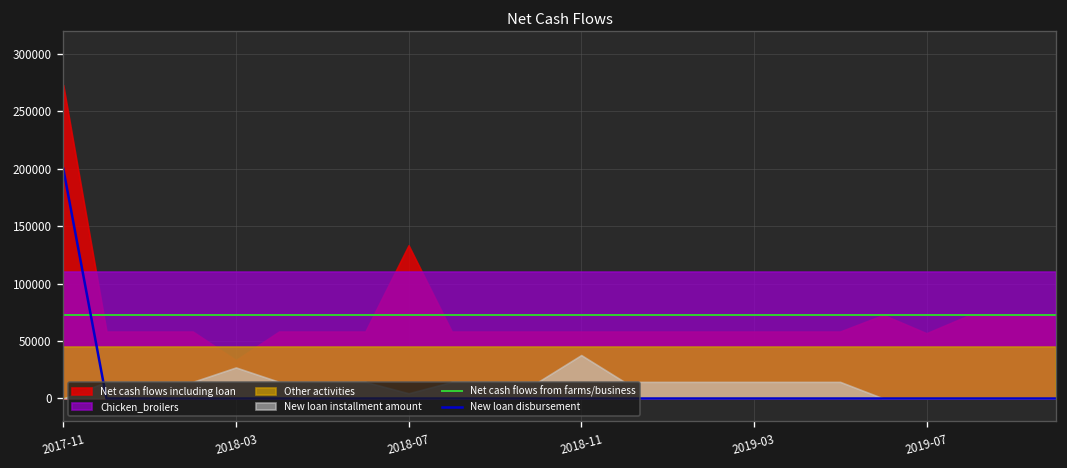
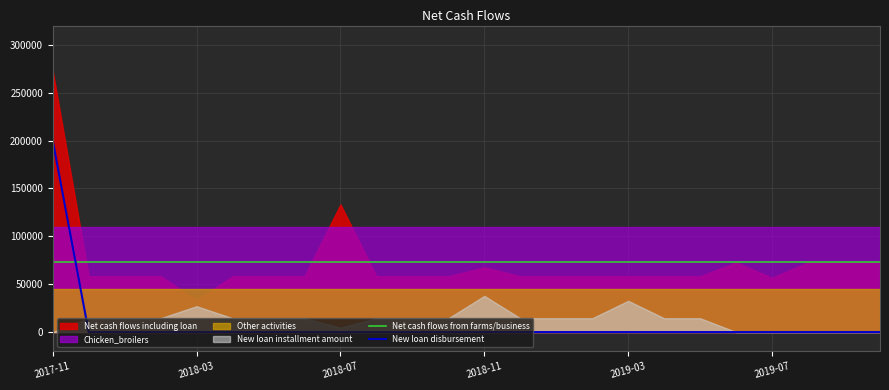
  {
    "Net cash flows from farms/business": {
      "2017-11": 70000,
      "2018-03": 70000,
      "2018-07": 70000,
      "2018-11": 70000,
      "2019-03": 70000,
      "2019-07": 70000
    },
    "Net cash flows including loan": {
      "2017-11": 270000,
      "2018-03": 30000,
      "2018-07": 130000,
-     "2018-11": 60000,
+     "2018-11": 70000,
      "2019-03": 60000,
      "2019-07": 60000
    },
    "New loan disbursement": {
      "2017-11": 200000,
      "2019-03": 0
    },
    "Chicken_broilers": {
      "2017-11": 110000,
      "2018-03": 110000,
      "2018-07": 110000,
      "2018-11": 110000,
      "2019-03": 110000,
      "2019-07": 110000
    },
    "Other activities": {
      "2017-11": 50000,
      "2018-03": 50000,
      "2018-07": 50000,
      "2018-11": 50000,
      "2019-03": 50000,
      "2019-07": 50000
    },
    "New loan installment amount": {
      "2017-11": 0,
      "2018-03": 30000,
      "2018-11": 40000,
-     "2019-03": 10000
+     "2019-03": 30000
    }
  }
